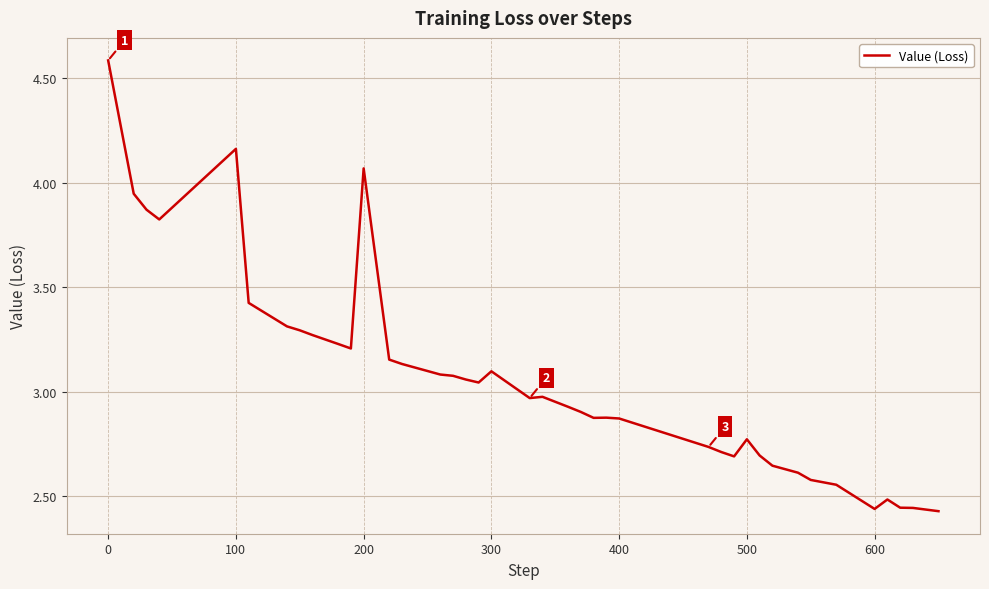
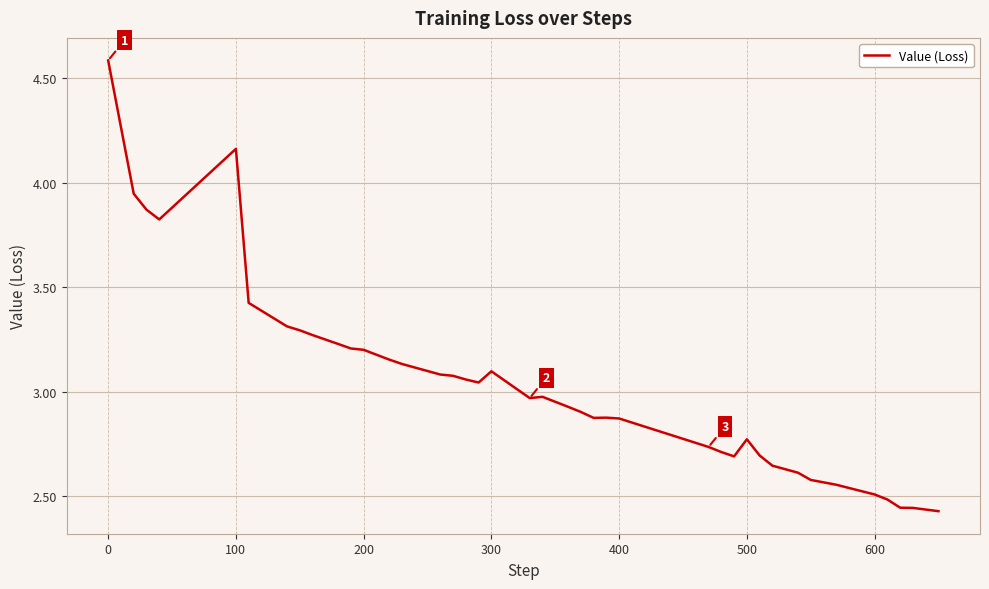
  {
    "0": 4.58,
    "100": 4.16,
-   "200": 4.07,
+   "200": 3.20,
    "300": 3.10,
    "400": 2.87,
    "500": 2.77,
-   "600": 2.44
+   "600": 2.51
  }
